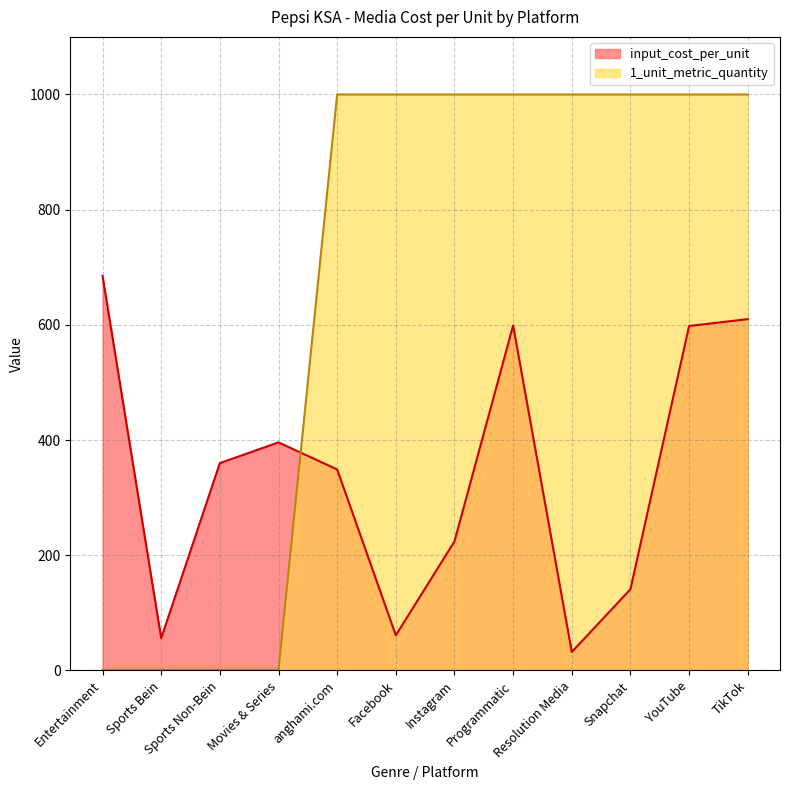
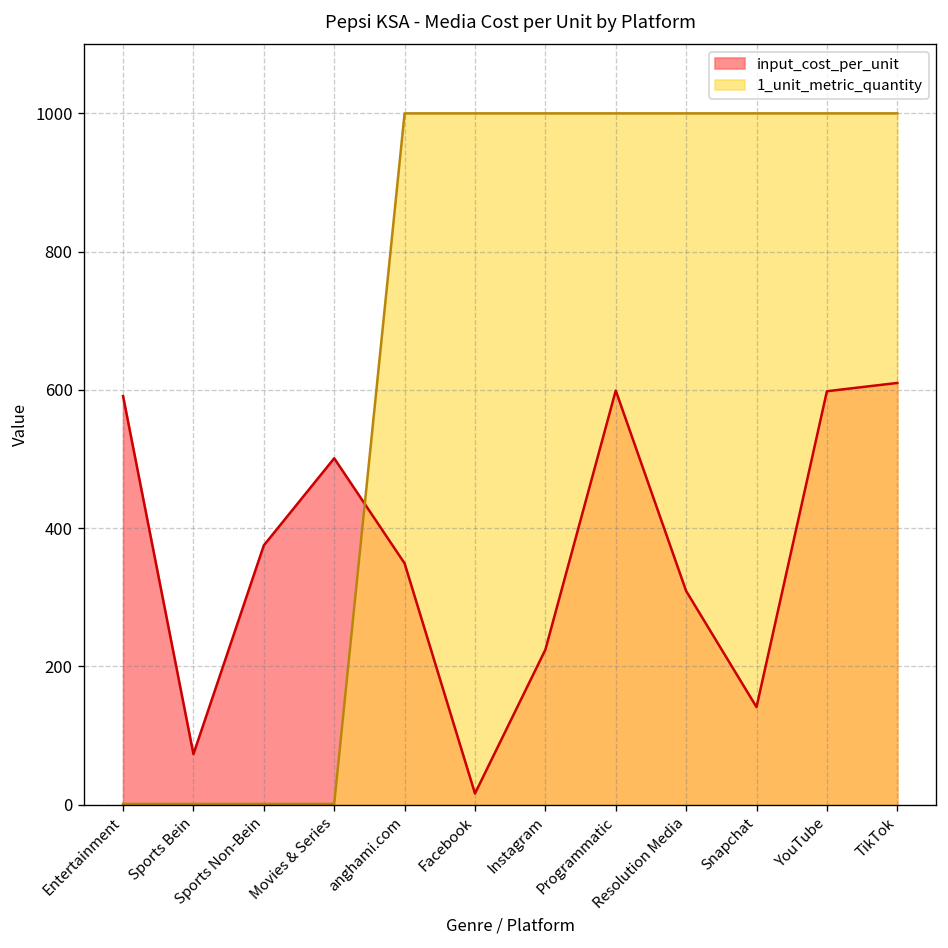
  {
    "input_cost_per_unit": {
-     "Entertainment": 690,
-     "Sports Bein": 60,
-     "Sports Non-Bein": 360,
-     "Movies & Series": 400,
+     "Entertainment": 590,
+     "Sports Bein": 70,
+     "Sports Non-Bein": 380,
+     "Movies & Series": 500,
      "anghami.com": 350,
-     "Facebook": 60,
+     "Facebook": 20,
      "Instagram": 220,
      "Programmatic": 600,
-     "Resolution Media": 30,
+     "Resolution Media": 310,
      "Snapchat": 140,
      "YouTube": 600,
      "TikTok": 610
    },
    "1_unit_metric_quantity": {
      "Entertainment": 0,
      "Sports Bein": 0,
      "Sports Non-Bein": 0,
      "Movies & Series": 0,
      "anghami.com": 1000,
      "Facebook": 1000,
      "Instagram": 1000,
      "Programmatic": 1000,
      "Resolution Media": 1000,
      "Snapchat": 1000,
      "YouTube": 1000,
      "TikTok": 1000
    }
  }
